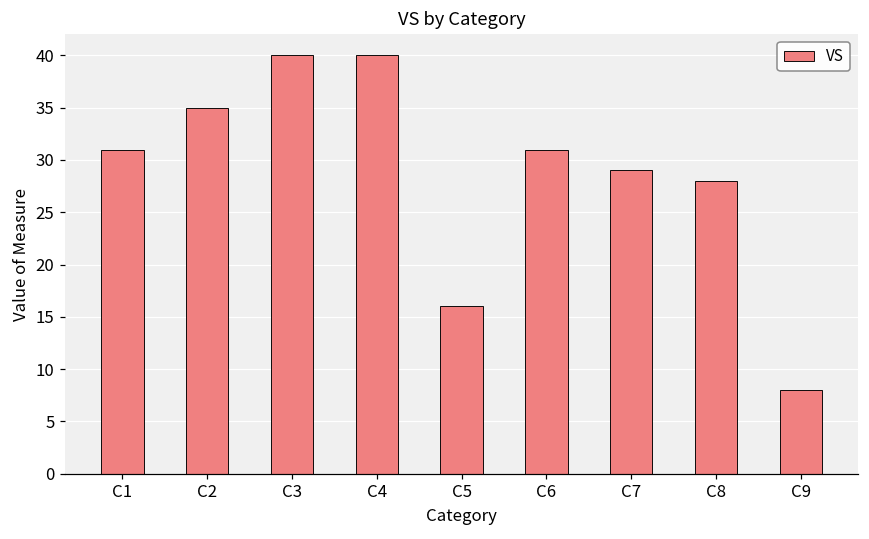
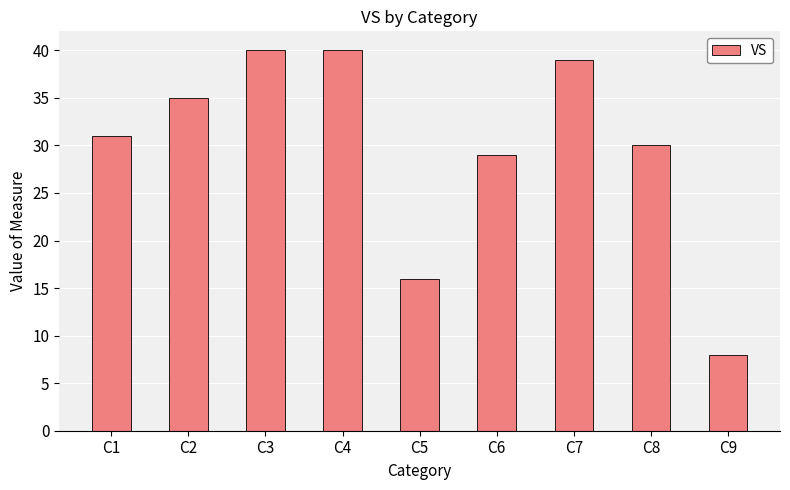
  {
    "C1": 31,
    "C2": 35,
    "C3": 40,
    "C4": 40,
    "C5": 16,
-   "C6": 31,
-   "C7": 29,
-   "C8": 28,
+   "C6": 29,
+   "C7": 39,
+   "C8": 30,
    "C9": 8
  }
